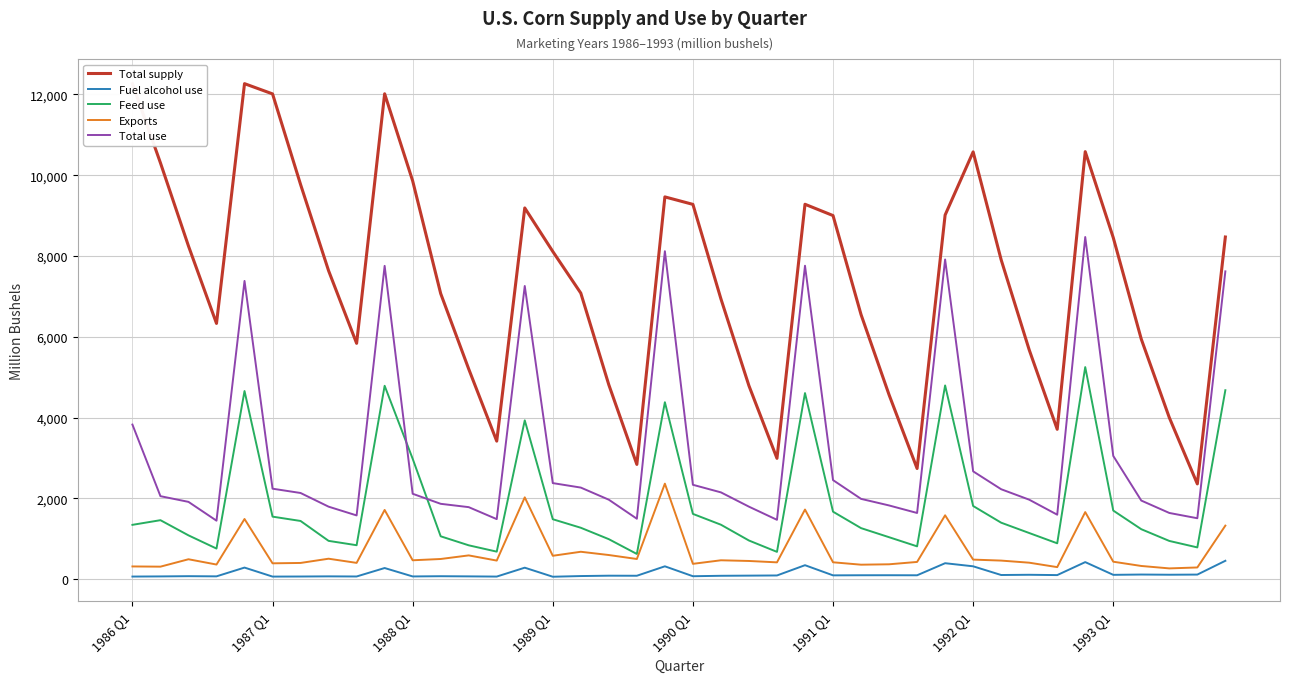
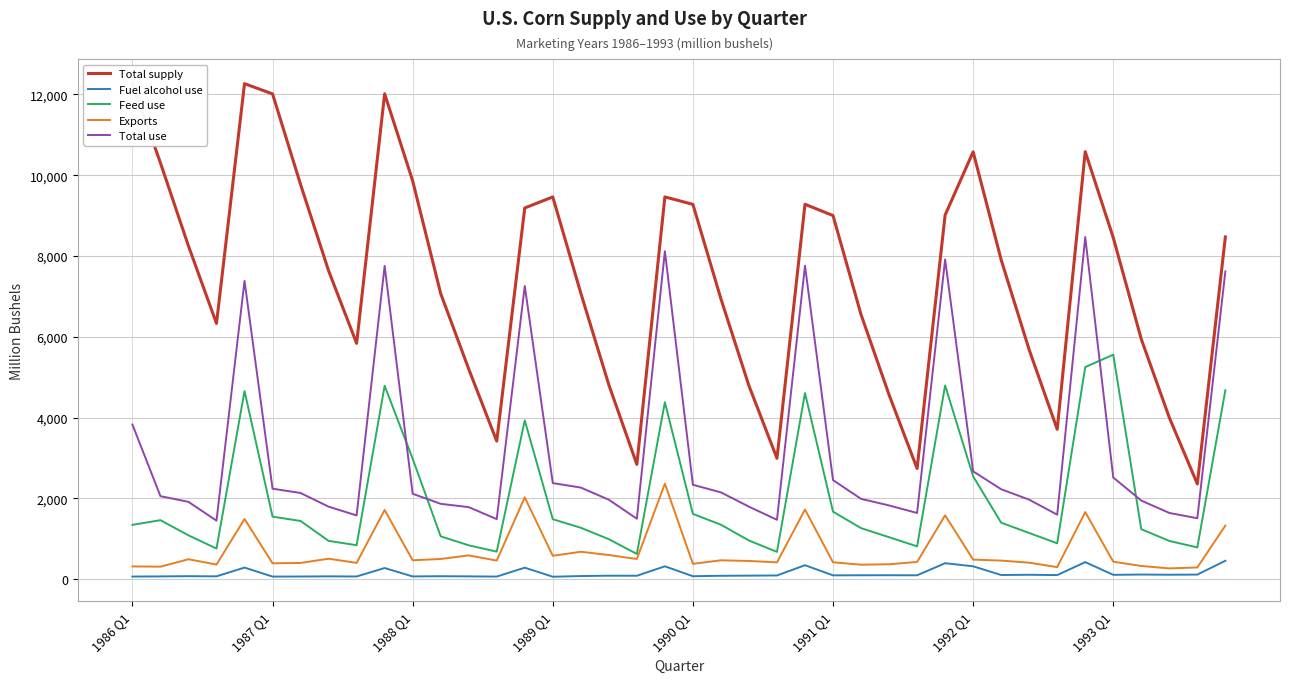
  {
    "Total supply": {
      "1987 Q1": "12,000",
      "1988 Q1": "9,900",
-     "1989 Q1": "8,100",
+     "1989 Q1": "9,500",
      "1990 Q1": "9,300",
      "1991 Q1": "9,000",
      "1992 Q1": "10,600",
      "1993 Q1": "8,500"
    },
    "Fuel alcohol use": {
      "1986 Q1": "100",
      "1987 Q1": "100",
      "1988 Q1": "100",
      "1989 Q1": "100",
      "1990 Q1": "100",
      "1991 Q1": "100",
      "1992 Q1": "300",
      "1993 Q1": "100"
    },
    "Feed use": {
      "1986 Q1": "1,300",
      "1987 Q1": "1,600",
      "1988 Q1": "3,000",
      "1989 Q1": "1,500",
      "1990 Q1": "1,600",
      "1991 Q1": "1,700",
-     "1992 Q1": "1,800",
-     "1993 Q1": "1,700"
+     "1992 Q1": "2,500",
+     "1993 Q1": "5,600"
    },
    "Exports": {
      "1986 Q1": "300",
      "1987 Q1": "400",
      "1988 Q1": "500",
      "1989 Q1": "600",
      "1990 Q1": "400",
      "1991 Q1": "400",
      "1992 Q1": "500",
      "1993 Q1": "400"
    },
    "Total use": {
      "1986 Q1": "3,800",
      "1987 Q1": "2,200",
      "1988 Q1": "2,100",
      "1989 Q1": "2,400",
      "1990 Q1": "2,300",
      "1991 Q1": "2,500",
      "1992 Q1": "2,700",
-     "1993 Q1": "3,100"
+     "1993 Q1": "2,500"
    }
  }
